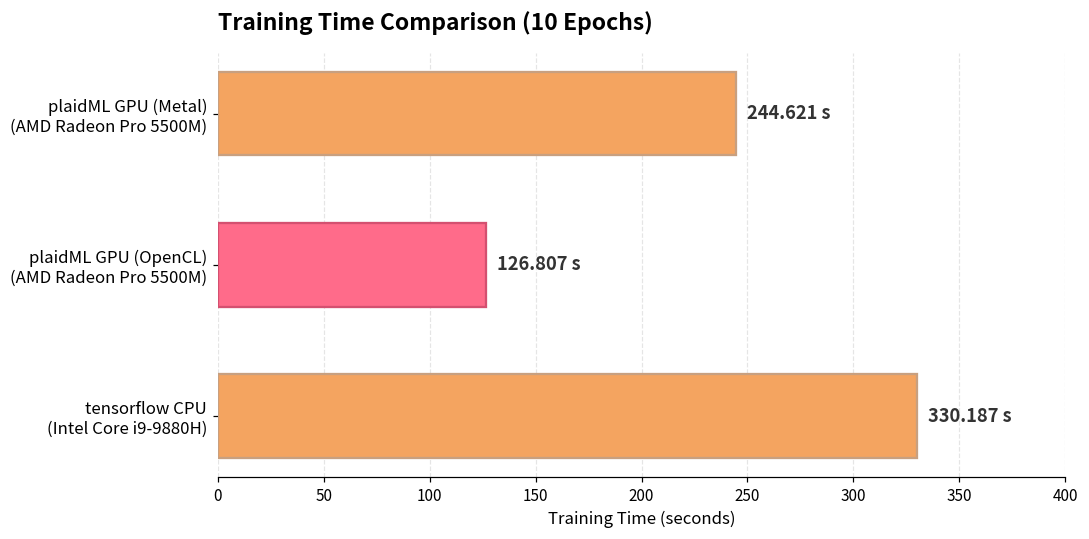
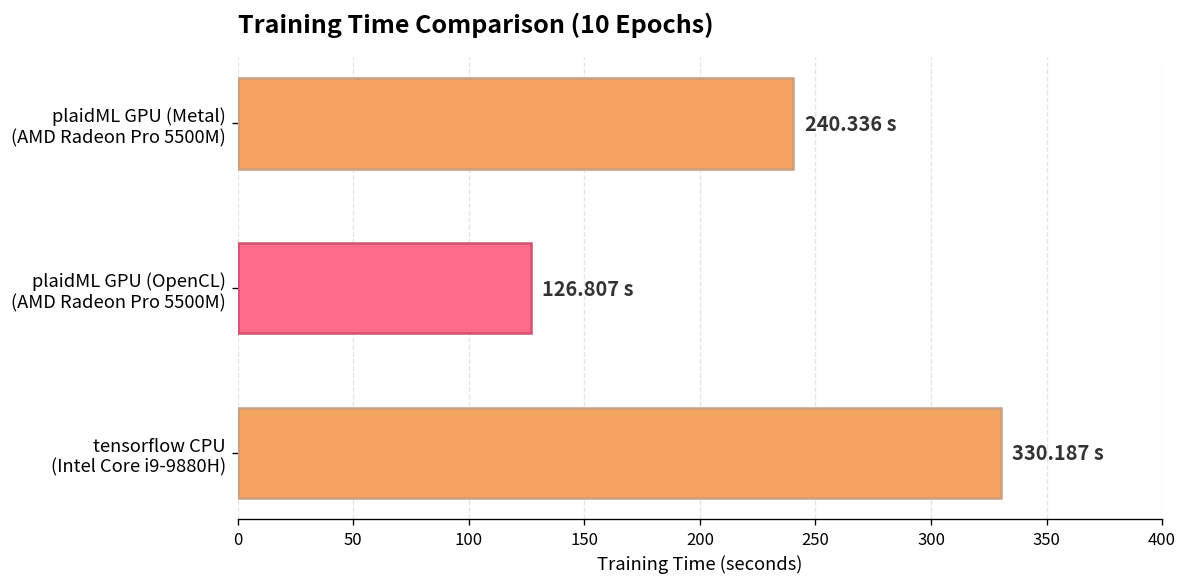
  {
-   "plaidML GPU (Metal) (AMD Radeon Pro 5500M)": 244.621,
+   "plaidML GPU (Metal) (AMD Radeon Pro 5500M)": 240.336,
    "plaidML GPU (OpenCL) (AMD Radeon Pro 5500M)": 126.807,
    "tensorflow CPU (Intel Core i9-9880H)": 330.187
  }
